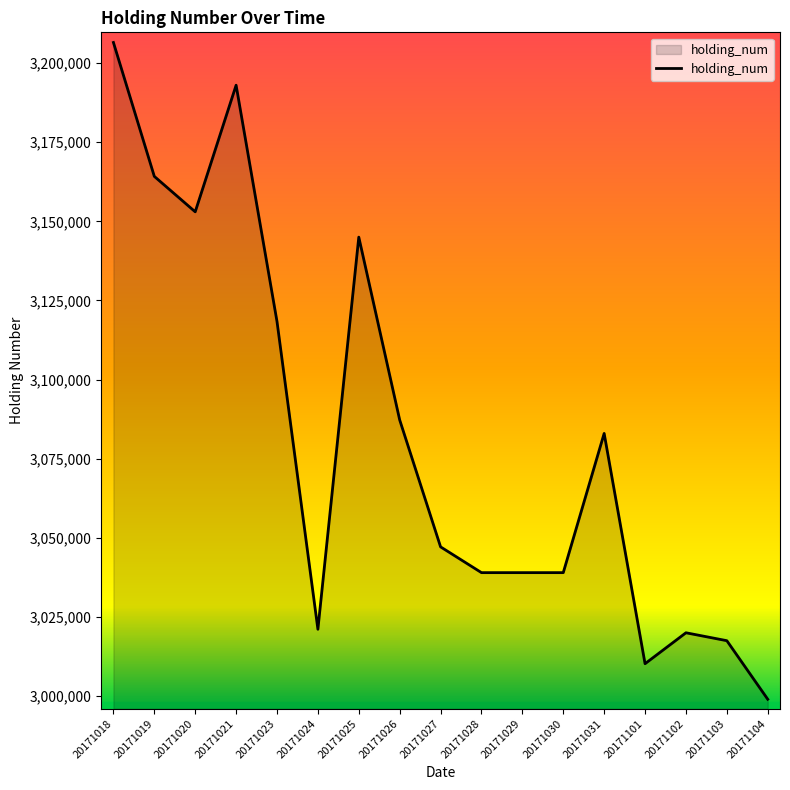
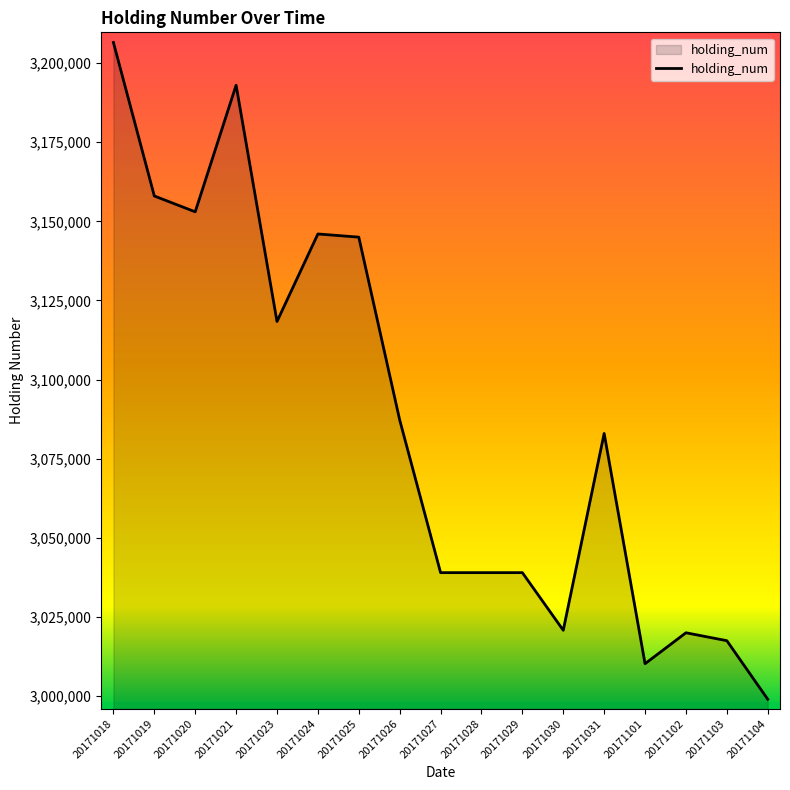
  {
    "20171018": "3,207,000",
-   "20171019": "3,164,000",
+   "20171019": "3,158,000",
    "20171020": "3,153,000",
    "20171021": "3,193,000",
    "20171023": "3,118,000",
-   "20171024": "3,021,000",
+   "20171024": "3,146,000",
    "20171025": "3,145,000",
    "20171026": "3,087,000",
-   "20171027": "3,047,000",
+   "20171027": "3,039,000",
    "20171028": "3,039,000",
    "20171029": "3,039,000",
-   "20171030": "3,039,000",
+   "20171030": "3,021,000",
    "20171031": "3,083,000",
    "20171101": "3,010,000",
    "20171102": "3,020,000",
    "20171103": "3,018,000",
    "20171104": "2,999,000"
  }
